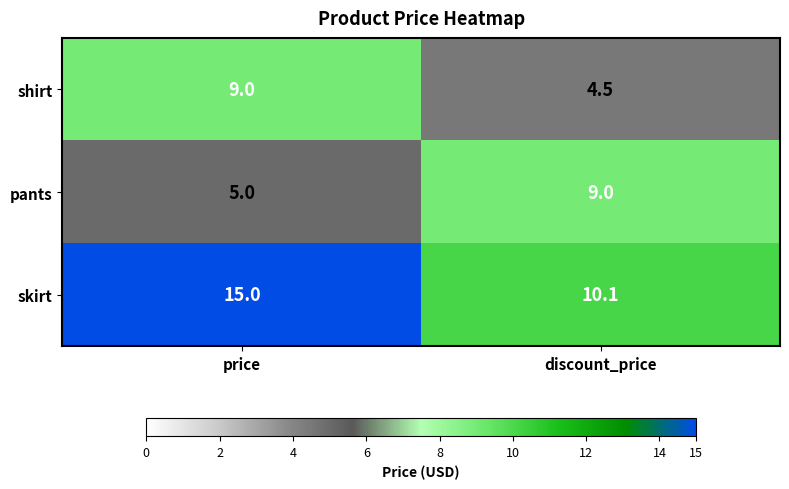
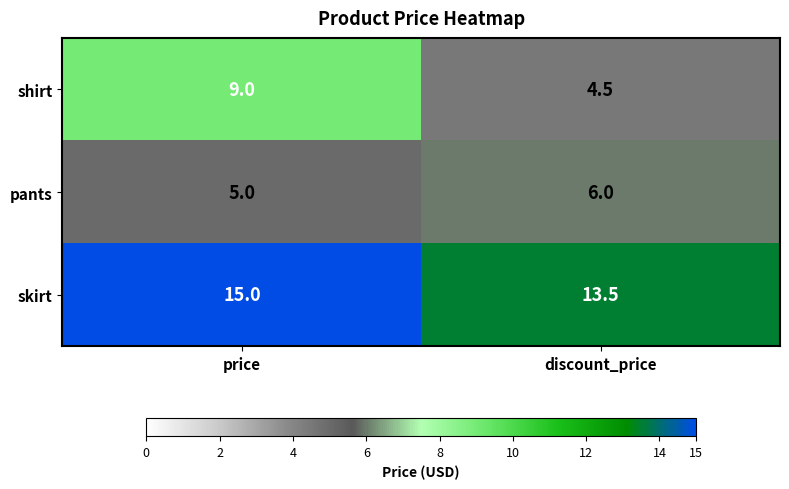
  {
    "shirt": {
      "price": 9.0,
      "discount_price": 4.5
    },
    "pants": {
      "price": 5.0,
-     "discount_price": 9.0
+     "discount_price": 6.0
    },
    "skirt": {
      "price": 15.0,
-     "discount_price": 10.1
+     "discount_price": 13.5
    }
  }
